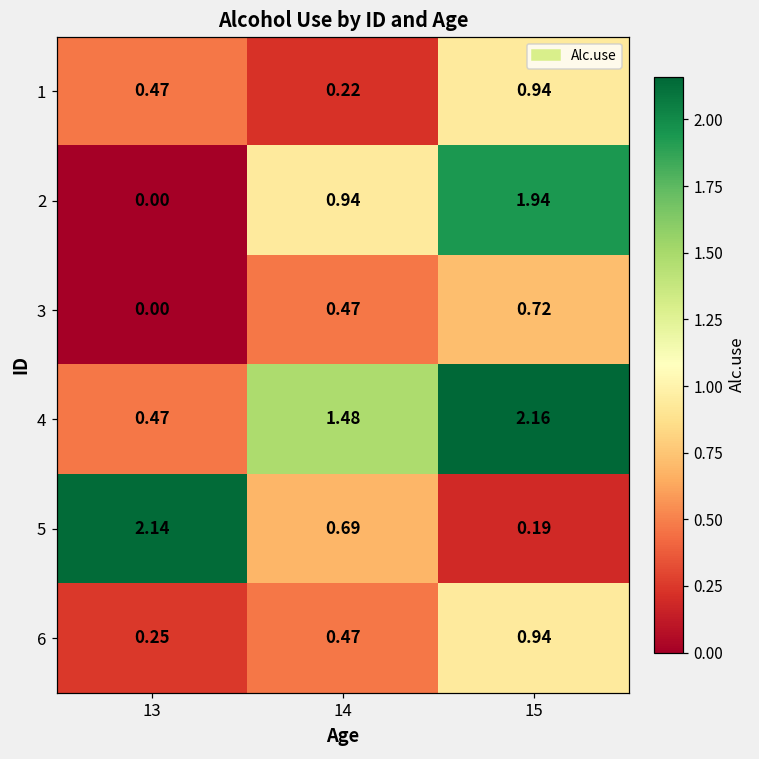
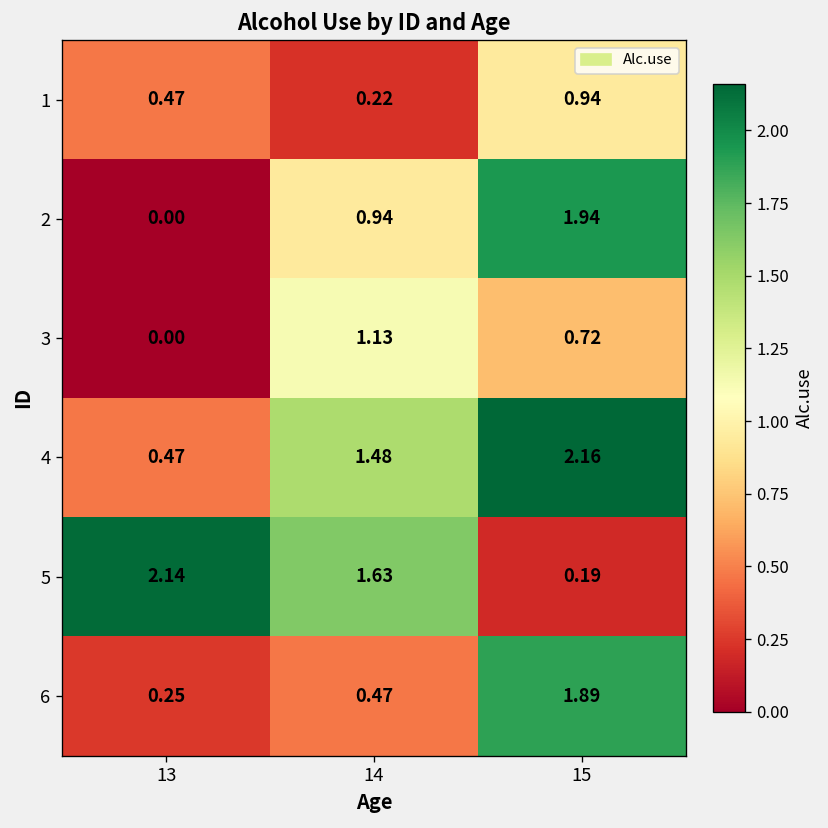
  {
    "1": {
      "13": 0.47,
      "14": 0.22,
      "15": 0.94
    },
    "2": {
      "13": 0.00,
      "14": 0.94,
      "15": 1.94
    },
    "3": {
      "13": 0.00,
-     "14": 0.47,
+     "14": 1.13,
      "15": 0.72
    },
    "4": {
      "13": 0.47,
      "14": 1.48,
      "15": 2.16
    },
    "5": {
      "13": 2.14,
-     "14": 0.69,
+     "14": 1.63,
      "15": 0.19
    },
    "6": {
      "13": 0.25,
      "14": 0.47,
-     "15": 0.94
+     "15": 1.89
    }
  }
